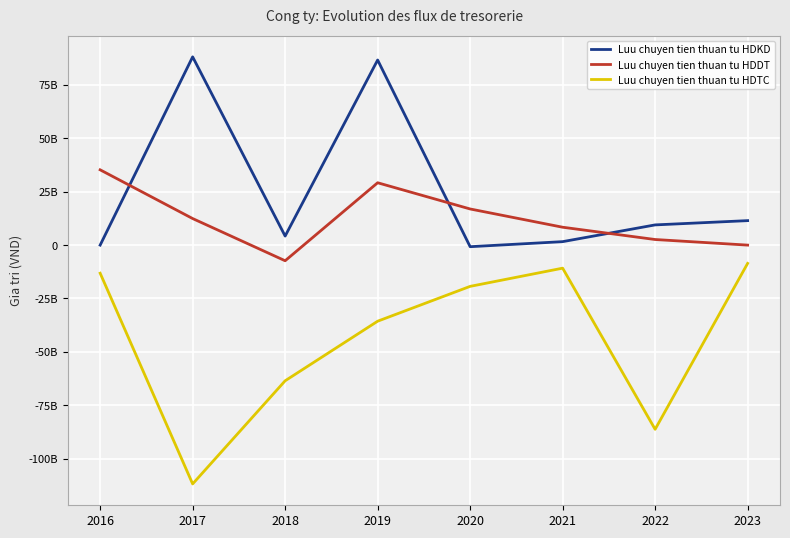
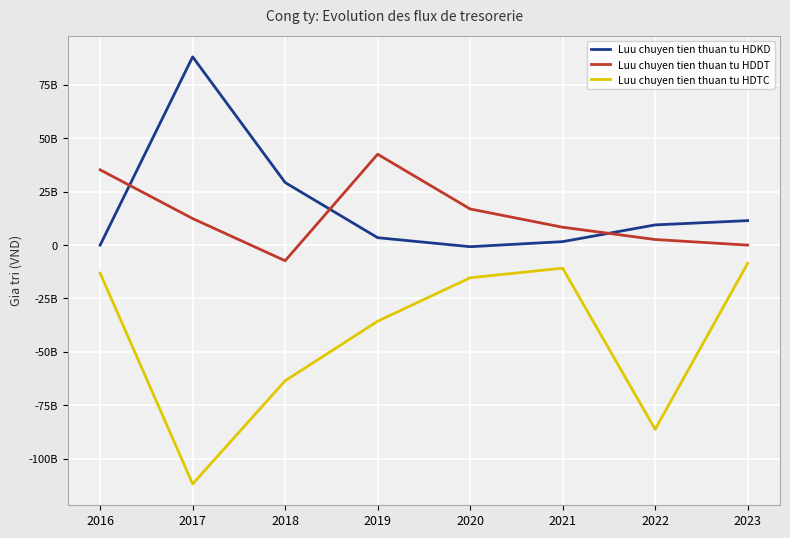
  {
    "Luu chuyen tien thuan tu HDKD": {
      "2016": 0,
      "2017": 88000000000,
-     "2018": 4000000000,
-     "2019": 87000000000,
+     "2018": 29000000000,
+     "2019": 3000000000,
      "2020": -1000000000,
      "2021": 2000000000,
      "2022": 9000000000,
      "2023": 11000000000
    },
    "Luu chuyen tien thuan tu HDDT": {
      "2016": 35000000000,
      "2017": 12000000000,
      "2018": -7000000000,
-     "2019": 29000000000,
+     "2019": 43000000000,
      "2020": 17000000000,
      "2021": 8000000000,
      "2022": 3000000000,
      "2023": 0
    },
    "Luu chuyen tien thuan tu HDTC": {
      "2016": -13000000000,
      "2017": -112000000000,
      "2018": -64000000000,
      "2019": -36000000000,
-     "2020": -19000000000,
+     "2020": -15000000000,
      "2021": -11000000000,
      "2022": -86000000000,
      "2023": -9000000000
    }
  }
